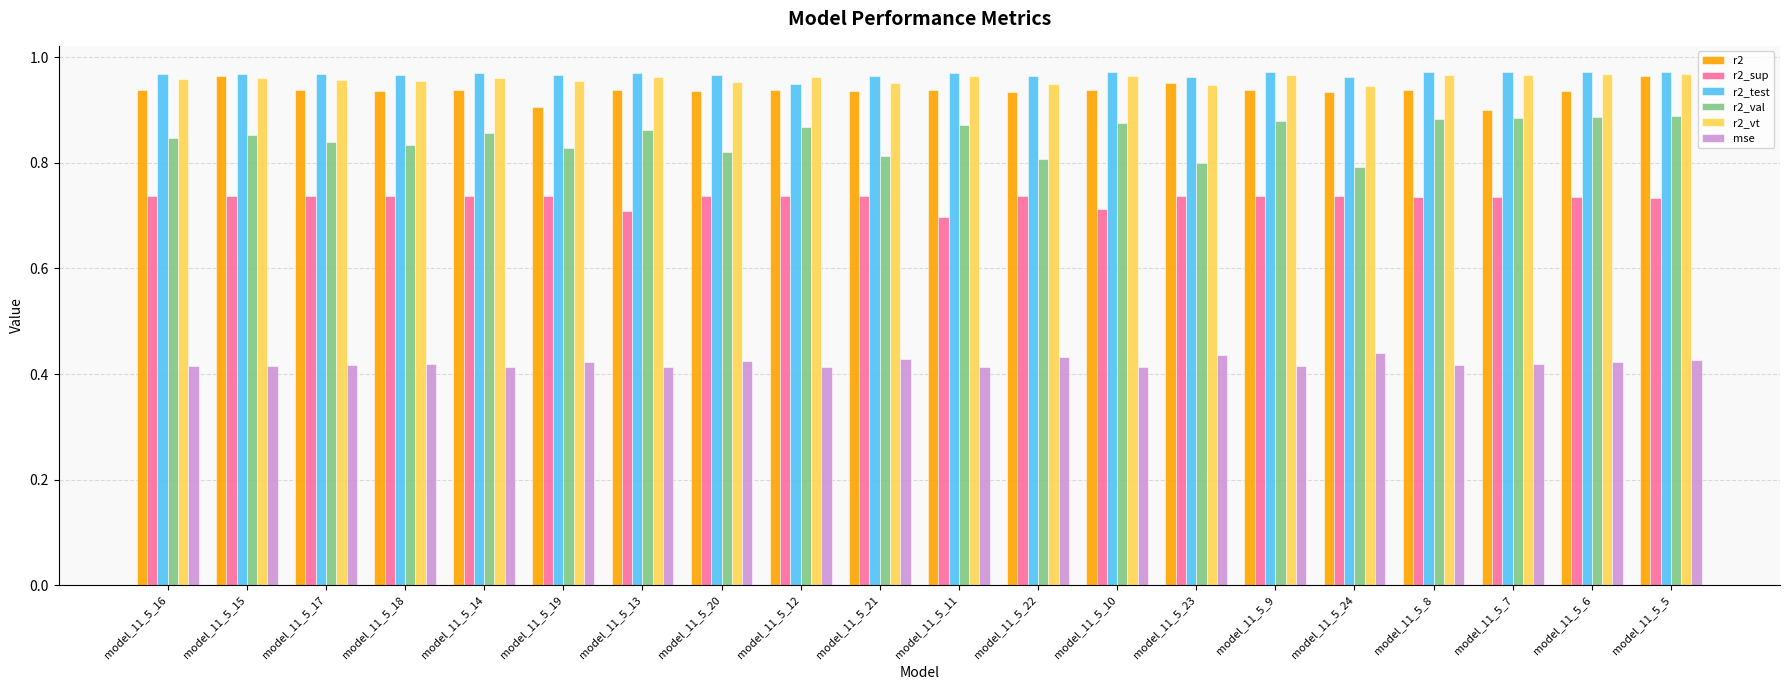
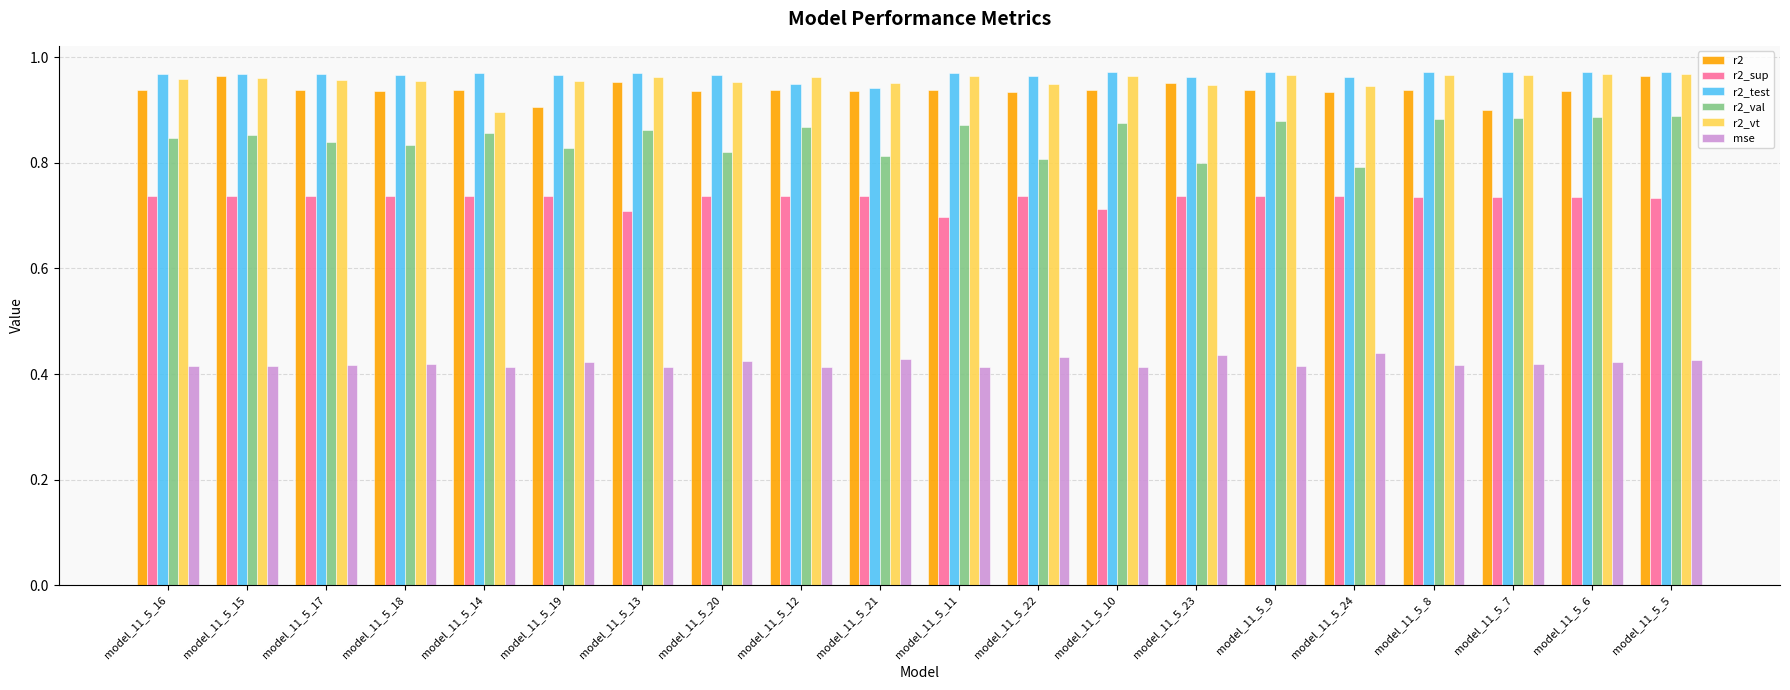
  {
    "r2": {
      "model_11_5_16": 0.94,
      "model_11_5_15": 0.97,
      "model_11_5_17": 0.94,
      "model_11_5_18": 0.94,
      "model_11_5_14": 0.94,
      "model_11_5_19": 0.91,
-     "model_11_5_13": 0.94,
+     "model_11_5_13": 0.95,
      "model_11_5_20": 0.94,
      "model_11_5_12": 0.94,
      "model_11_5_21": 0.94,
      "model_11_5_11": 0.94,
      "model_11_5_22": 0.94,
      "model_11_5_10": 0.94,
      "model_11_5_23": 0.95,
      "model_11_5_9": 0.94,
      "model_11_5_24": 0.93,
      "model_11_5_8": 0.94,
      "model_11_5_7": 0.90,
      "model_11_5_6": 0.94,
      "model_11_5_5": 0.97
    },
    "r2_sup": {
      "model_11_5_16": 0.74,
      "model_11_5_15": 0.74,
      "model_11_5_17": 0.74,
      "model_11_5_18": 0.74,
      "model_11_5_14": 0.74,
      "model_11_5_19": 0.74,
      "model_11_5_13": 0.71,
      "model_11_5_20": 0.74,
      "model_11_5_12": 0.74,
      "model_11_5_21": 0.74,
      "model_11_5_11": 0.70,
      "model_11_5_22": 0.74,
      "model_11_5_10": 0.71,
      "model_11_5_23": 0.74,
      "model_11_5_9": 0.74,
      "model_11_5_24": 0.74,
      "model_11_5_8": 0.74,
      "model_11_5_7": 0.74,
      "model_11_5_6": 0.73,
      "model_11_5_5": 0.73
    },
    "r2_test": {
      "model_11_5_16": 0.97,
      "model_11_5_15": 0.97,
      "model_11_5_17": 0.97,
      "model_11_5_18": 0.97,
      "model_11_5_14": 0.97,
      "model_11_5_19": 0.97,
      "model_11_5_13": 0.97,
      "model_11_5_20": 0.97,
      "model_11_5_12": 0.95,
-     "model_11_5_21": 0.97,
+     "model_11_5_21": 0.94,
      "model_11_5_11": 0.97,
      "model_11_5_22": 0.96,
      "model_11_5_10": 0.97,
      "model_11_5_23": 0.96,
      "model_11_5_9": 0.97,
      "model_11_5_24": 0.96,
      "model_11_5_8": 0.97,
      "model_11_5_7": 0.97,
      "model_11_5_6": 0.97,
      "model_11_5_5": 0.97
    },
    "r2_val": {
      "model_11_5_16": 0.85,
      "model_11_5_15": 0.85,
      "model_11_5_17": 0.84,
      "model_11_5_18": 0.83,
      "model_11_5_14": 0.86,
      "model_11_5_19": 0.83,
      "model_11_5_13": 0.86,
      "model_11_5_20": 0.82,
      "model_11_5_12": 0.87,
      "model_11_5_21": 0.81,
      "model_11_5_11": 0.87,
      "model_11_5_22": 0.81,
      "model_11_5_10": 0.88,
      "model_11_5_23": 0.80,
      "model_11_5_9": 0.88,
      "model_11_5_24": 0.79,
      "model_11_5_8": 0.88,
      "model_11_5_7": 0.89,
      "model_11_5_6": 0.89,
      "model_11_5_5": 0.89
    },
    "r2_vt": {
      "model_11_5_16": 0.96,
      "model_11_5_15": 0.96,
      "model_11_5_17": 0.96,
      "model_11_5_18": 0.96,
-     "model_11_5_14": 0.96,
+     "model_11_5_14": 0.90,
      "model_11_5_19": 0.95,
      "model_11_5_13": 0.96,
      "model_11_5_20": 0.95,
      "model_11_5_12": 0.96,
      "model_11_5_21": 0.95,
      "model_11_5_11": 0.96,
      "model_11_5_22": 0.95,
      "model_11_5_10": 0.97,
      "model_11_5_23": 0.95,
      "model_11_5_9": 0.97,
      "model_11_5_24": 0.95,
      "model_11_5_8": 0.97,
      "model_11_5_7": 0.97,
      "model_11_5_6": 0.97,
      "model_11_5_5": 0.97
    },
    "mse": {
      "model_11_5_16": 0.42,
      "model_11_5_15": 0.41,
      "model_11_5_17": 0.42,
      "model_11_5_18": 0.42,
      "model_11_5_14": 0.41,
      "model_11_5_19": 0.42,
      "model_11_5_13": 0.41,
      "model_11_5_20": 0.43,
      "model_11_5_12": 0.41,
      "model_11_5_21": 0.43,
      "model_11_5_11": 0.41,
      "model_11_5_22": 0.43,
      "model_11_5_10": 0.41,
      "model_11_5_23": 0.44,
      "model_11_5_9": 0.42,
      "model_11_5_24": 0.44,
      "model_11_5_8": 0.42,
      "model_11_5_7": 0.42,
      "model_11_5_6": 0.42,
      "model_11_5_5": 0.43
    }
  }
